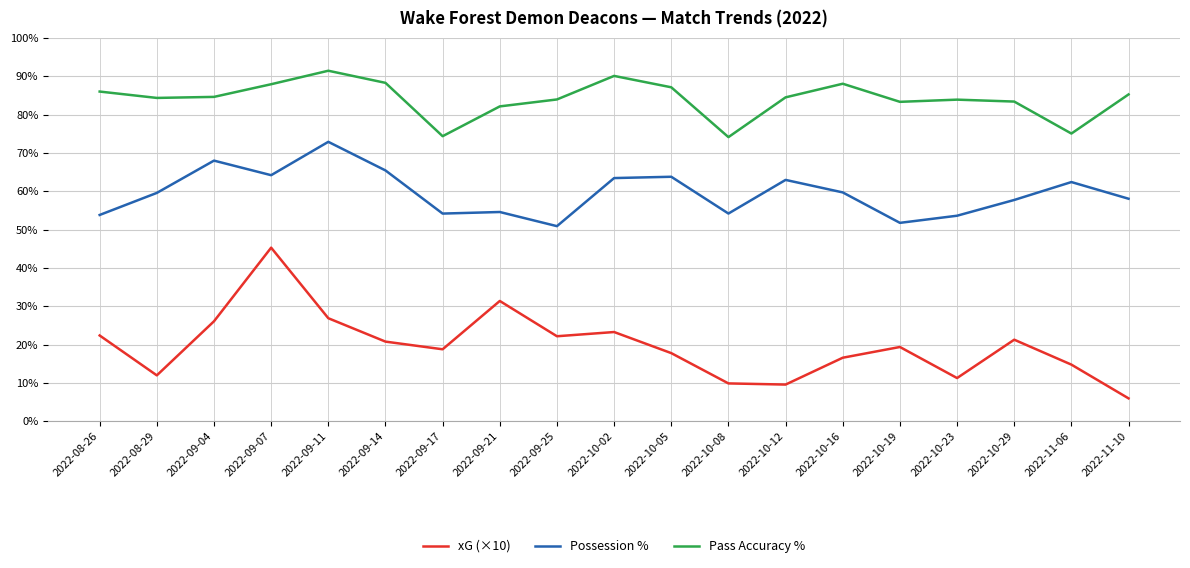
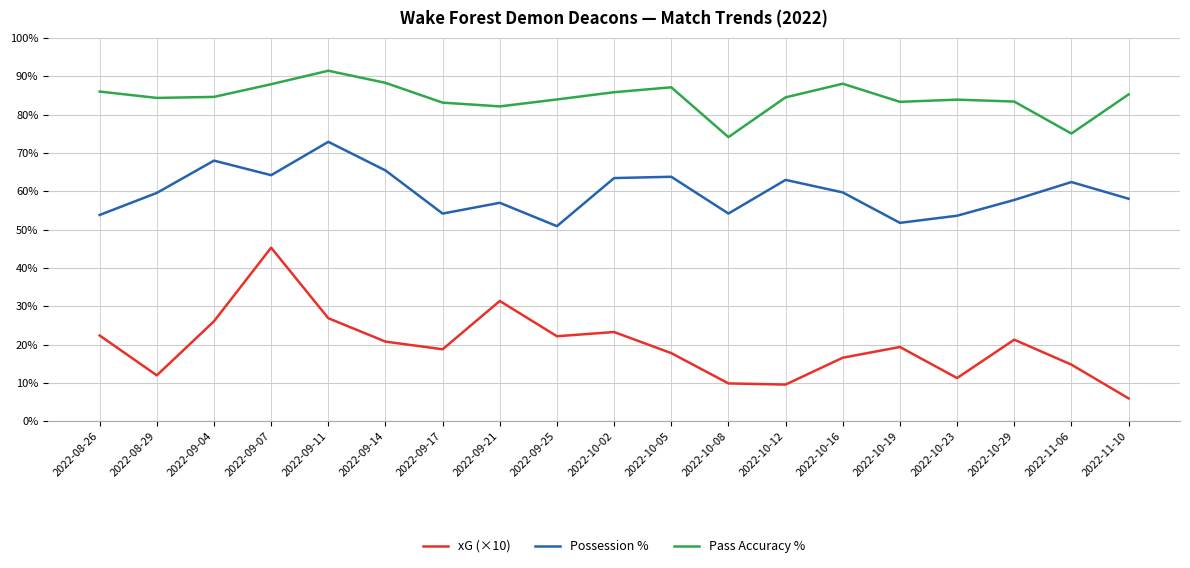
  {
    "xG (×10)": {
      "2022-08-26": "22%",
      "2022-08-29": "12%",
      "2022-09-04": "26%",
      "2022-09-07": "45%",
      "2022-09-11": "27%",
      "2022-09-14": "21%",
      "2022-09-17": "19%",
      "2022-09-21": "31%",
      "2022-09-25": "22%",
      "2022-10-02": "23%",
      "2022-10-05": "18%",
      "2022-10-08": "10%",
      "2022-10-12": "10%",
      "2022-10-16": "17%",
      "2022-10-19": "19%",
      "2022-10-23": "11%",
      "2022-10-29": "21%",
      "2022-11-06": "15%",
      "2022-11-10": "6%"
    },
    "Possession %": {
      "2022-08-26": "54%",
      "2022-08-29": "60%",
      "2022-09-04": "68%",
      "2022-09-07": "64%",
      "2022-09-11": "73%",
      "2022-09-14": "65%",
      "2022-09-17": "54%",
-     "2022-09-21": "55%",
+     "2022-09-21": "57%",
      "2022-09-25": "51%",
      "2022-10-02": "63%",
      "2022-10-05": "64%",
      "2022-10-08": "54%",
      "2022-10-12": "63%",
      "2022-10-16": "60%",
      "2022-10-19": "52%",
      "2022-10-23": "54%",
      "2022-10-29": "58%",
      "2022-11-06": "62%",
      "2022-11-10": "58%"
    },
    "Pass Accuracy %": {
      "2022-08-26": "86%",
      "2022-08-29": "84%",
      "2022-09-04": "85%",
      "2022-09-07": "88%",
      "2022-09-11": "91%",
      "2022-09-14": "88%",
-     "2022-09-17": "74%",
+     "2022-09-17": "83%",
      "2022-09-21": "82%",
      "2022-09-25": "84%",
-     "2022-10-02": "90%",
+     "2022-10-02": "86%",
      "2022-10-05": "87%",
      "2022-10-08": "74%",
      "2022-10-12": "85%",
      "2022-10-16": "88%",
      "2022-10-19": "83%",
      "2022-10-23": "84%",
      "2022-10-29": "83%",
      "2022-11-06": "75%",
      "2022-11-10": "85%"
    }
  }
